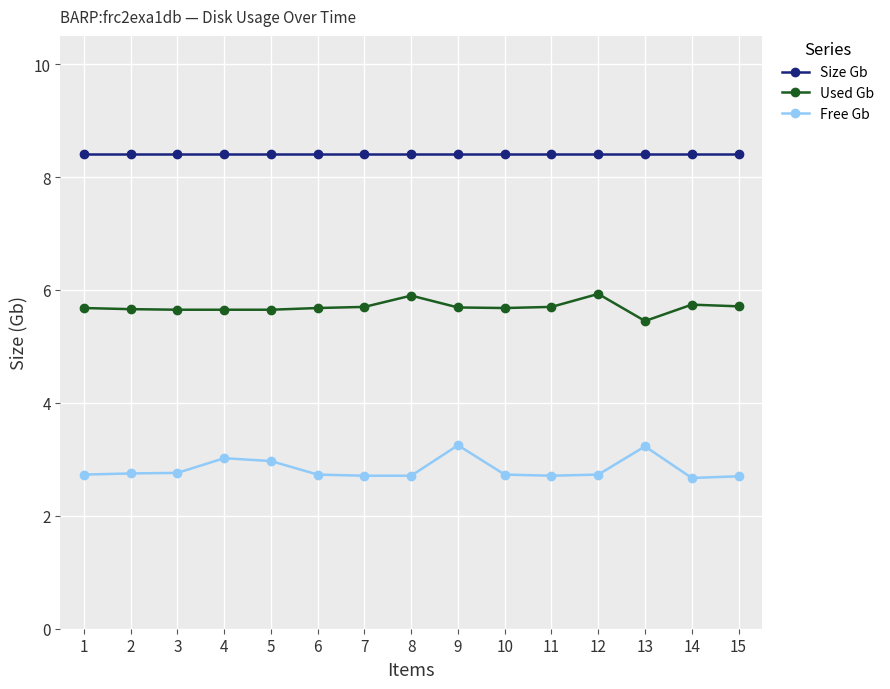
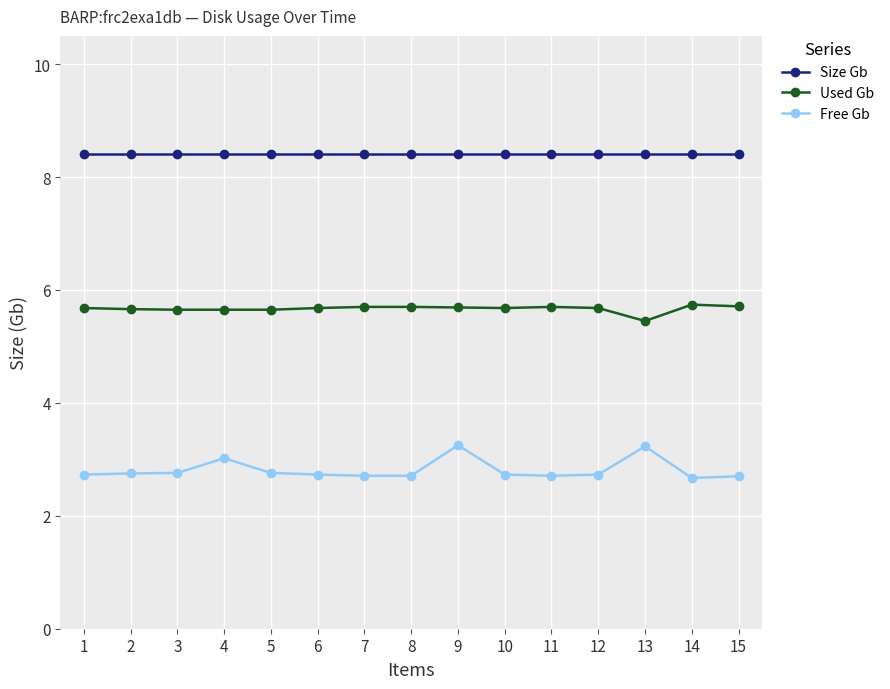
  {
    "Size Gb": {
      "1": 8.4,
      "2": 8.4,
      "3": 8.4,
      "4": 8.4,
      "5": 8.4,
      "6": 8.4,
      "7": 8.4,
      "8": 8.4,
      "9": 8.4,
      "10": 8.4,
      "11": 8.4,
      "12": 8.4,
      "13": 8.4,
      "14": 8.4,
      "15": 8.4
    },
    "Used Gb": {
      "1": 5.7,
      "2": 5.7,
      "3": 5.7,
      "4": 5.7,
      "5": 5.7,
      "6": 5.7,
      "7": 5.7,
-     "8": 5.9,
+     "8": 5.7,
      "9": 5.7,
      "10": 5.7,
      "11": 5.7,
-     "12": 5.9,
+     "12": 5.7,
      "13": 5.5,
      "14": 5.7,
      "15": 5.7
    },
    "Free Gb": {
      "1": 2.7,
      "2": 2.8,
      "3": 2.8,
      "4": 3.0,
-     "5": 3.0,
+     "5": 2.8,
      "6": 2.7,
      "7": 2.7,
      "8": 2.7,
      "9": 3.3,
      "10": 2.7,
      "11": 2.7,
      "12": 2.7,
      "13": 3.2,
      "14": 2.7,
      "15": 2.7
    }
  }
